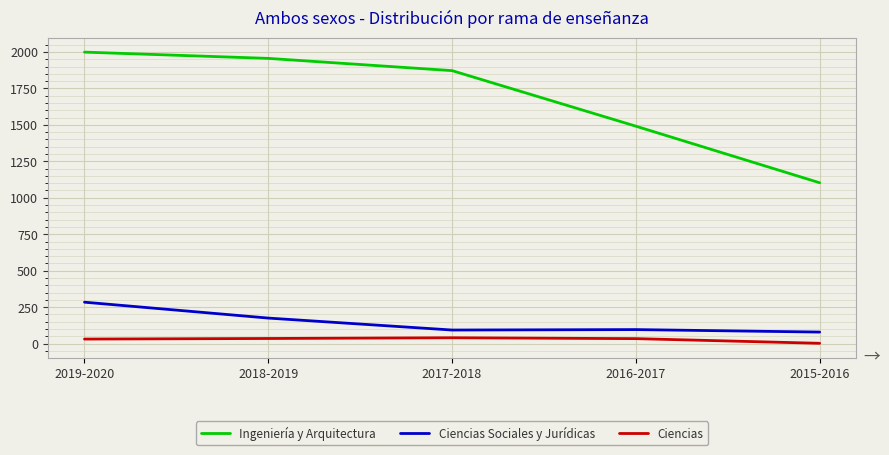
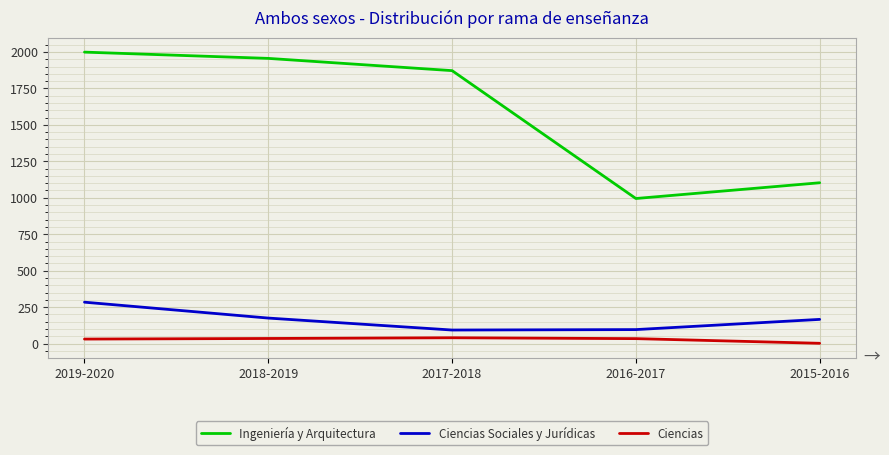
  {
    "Ingeniería y Arquitectura": {
      "2019-2020": 2000,
      "2018-2019": 1960,
      "2017-2018": 1870,
-     "2016-2017": 1490,
+     "2016-2017": 1000,
      "2015-2016": 1100
    },
    "Ciencias Sociales y Jurídicas": {
      "2019-2020": 280,
      "2018-2019": 180,
      "2017-2018": 90,
      "2016-2017": 100,
-     "2015-2016": 80
+     "2015-2016": 170
    },
    "Ciencias": {
      "2019-2020": 30,
      "2018-2019": 40,
      "2017-2018": 40,
      "2016-2017": 30,
      "2015-2016": 0
    }
  }
